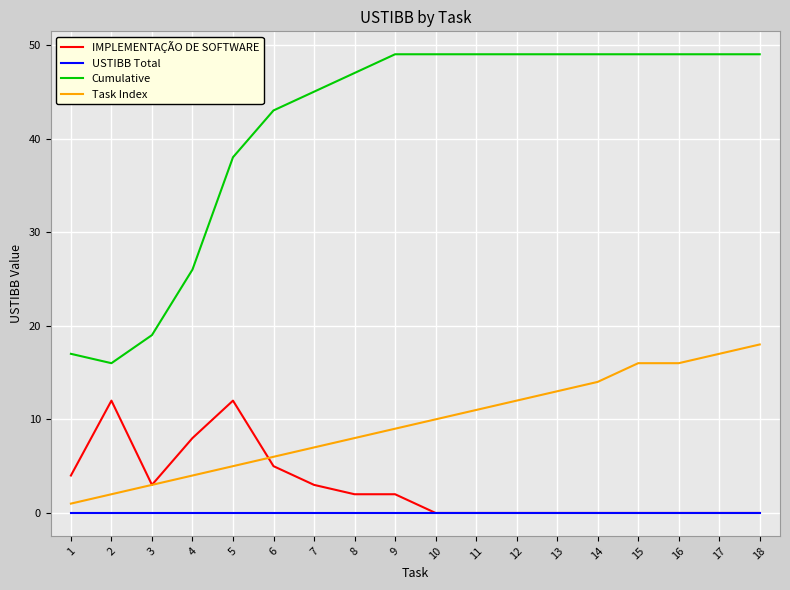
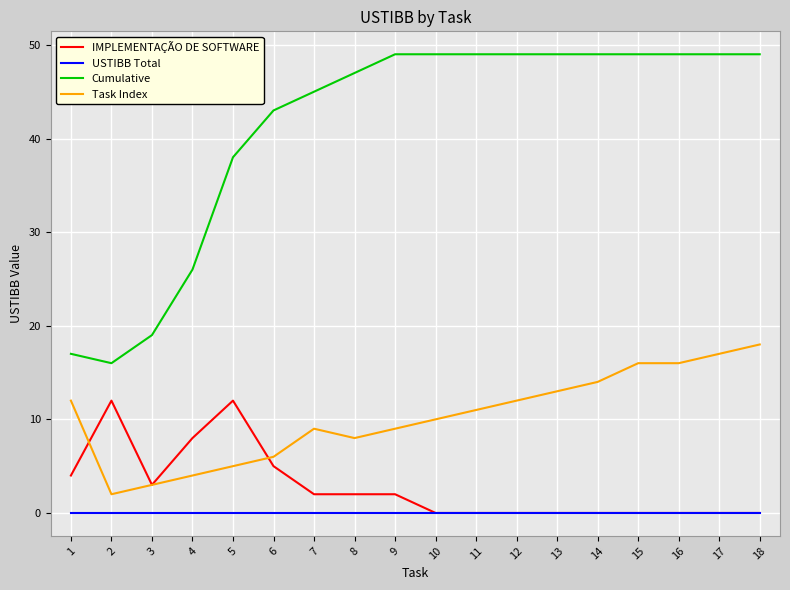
  {
    "IMPLEMENTAÇÃO DE SOFTWARE": {
      "1": 4,
      "2": 12,
      "4": 8,
      "5": 12,
      "6": 5,
-     "7": 3,
+     "7": 2,
      "8": 2,
      "9": 2
    },
    "USTIBB Total": {
      "1": 0,
      "2": 0,
      "3": 0,
      "4": 0,
      "5": 0,
      "6": 0,
      "7": 0,
      "8": 0,
      "9": 0
    },
    "Cumulative": {
      "1": 17,
      "2": 16,
      "3": 19,
      "4": 26,
      "5": 38,
      "6": 43,
      "7": 45,
      "8": 47,
      "9": 49,
      "10": 49,
      "11": 49,
      "12": 49,
      "13": 49,
      "14": 49,
      "15": 49,
      "16": 49,
      "17": 49,
      "18": 49
    },
    "Task Index": {
-     "1": 1,
+     "1": 12,
      "2": 2,
      "4": 4,
      "5": 5,
      "6": 6,
-     "7": 7,
+     "7": 9,
      "8": 8,
      "9": 9,
      "10": 10,
      "11": 11,
      "12": 12,
      "13": 13,
      "14": 14,
      "15": 16,
      "16": 16,
      "17": 17,
      "18": 18
    }
  }
